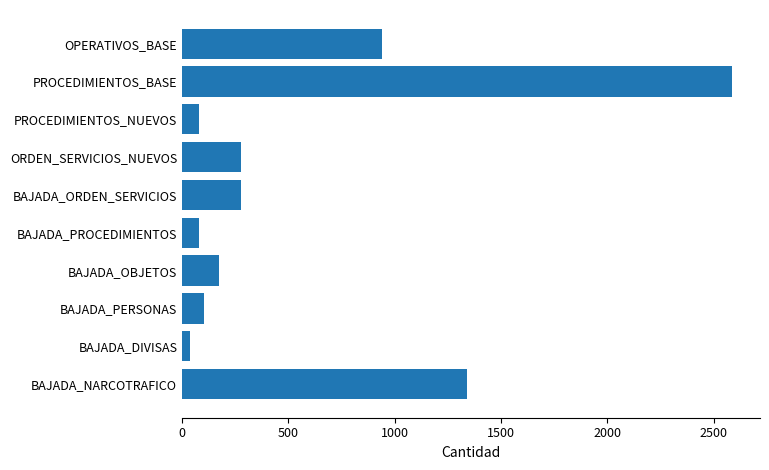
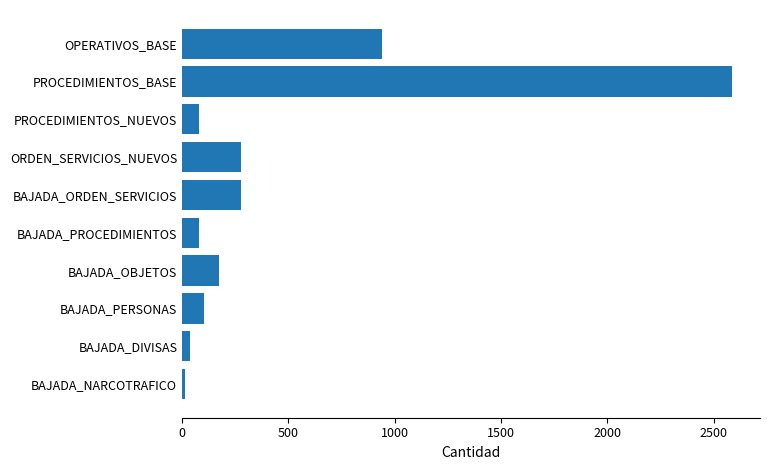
  {
    "OPERATIVOS_BASE": 940,
    "PROCEDIMIENTOS_BASE": 2590,
    "PROCEDIMIENTOS_NUEVOS": 80,
    "ORDEN_SERVICIOS_NUEVOS": 280,
    "BAJADA_ORDEN_SERVICIOS": 280,
    "BAJADA_PROCEDIMIENTOS": 80,
    "BAJADA_OBJETOS": 170,
    "BAJADA_PERSONAS": 100,
    "BAJADA_DIVISAS": 40,
-   "BAJADA_NARCOTRAFICO": 1340
+   "BAJADA_NARCOTRAFICO": 10
  }
